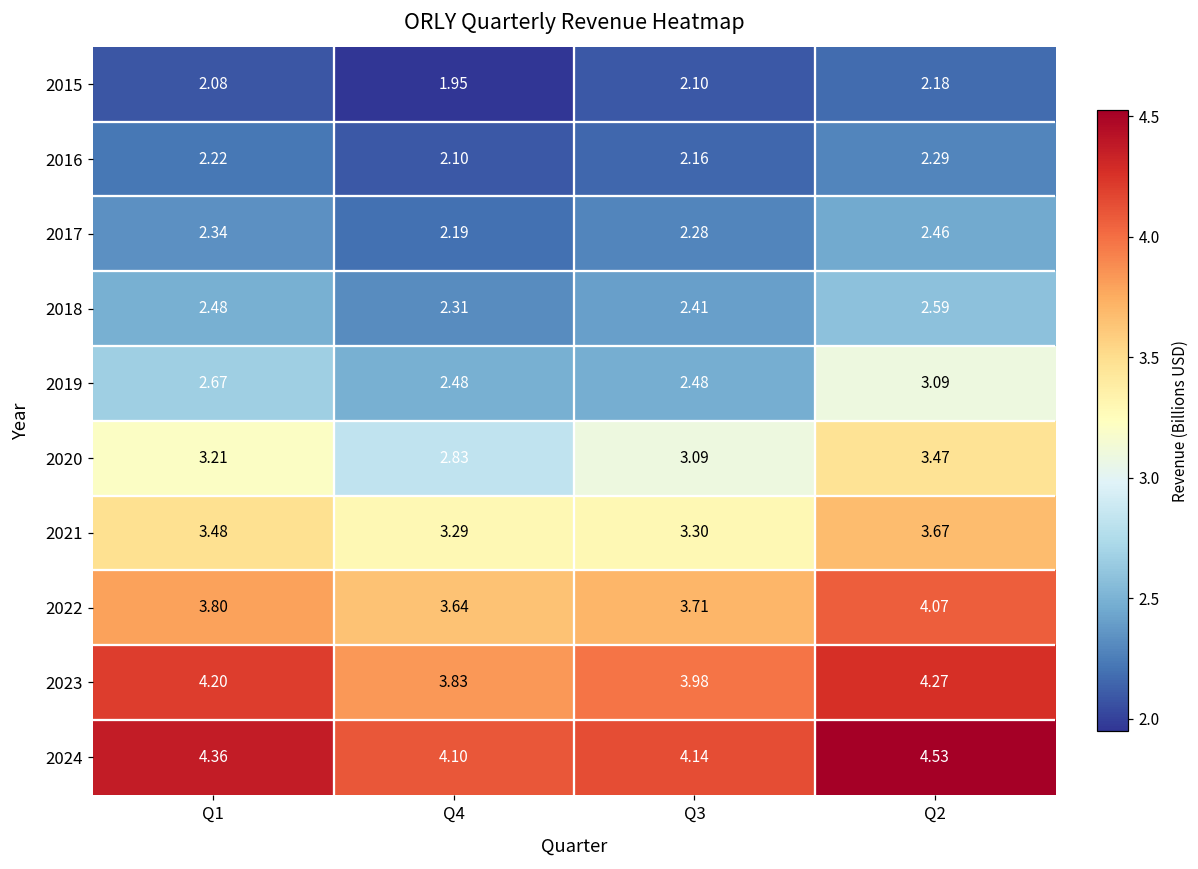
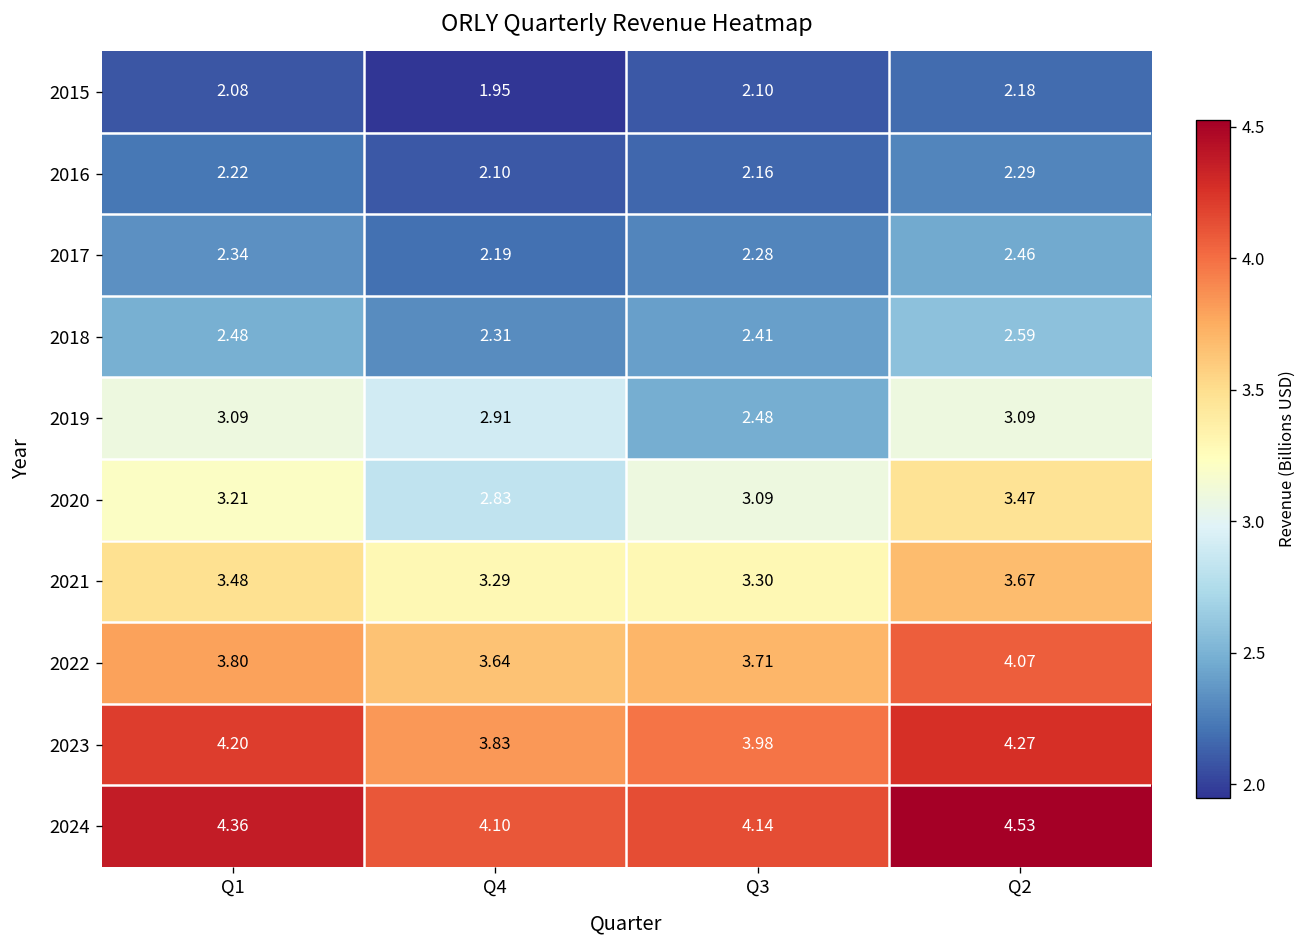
  {
    "2015": {
      "Q1": 2.08,
      "Q4": 1.95,
      "Q3": 2.10,
      "Q2": 2.18
    },
    "2016": {
      "Q1": 2.22,
      "Q4": 2.10,
      "Q3": 2.16,
      "Q2": 2.29
    },
    "2017": {
      "Q1": 2.34,
      "Q4": 2.19,
      "Q3": 2.28,
      "Q2": 2.46
    },
    "2018": {
      "Q1": 2.48,
      "Q4": 2.31,
      "Q3": 2.41,
      "Q2": 2.59
    },
    "2019": {
-     "Q1": 2.67,
-     "Q4": 2.48,
+     "Q1": 3.09,
+     "Q4": 2.91,
      "Q3": 2.48,
      "Q2": 3.09
    },
    "2020": {
      "Q1": 3.21,
      "Q4": 2.83,
      "Q3": 3.09,
      "Q2": 3.47
    },
    "2021": {
      "Q1": 3.48,
      "Q4": 3.29,
      "Q3": 3.30,
      "Q2": 3.67
    },
    "2022": {
      "Q1": 3.80,
      "Q4": 3.64,
      "Q3": 3.71,
      "Q2": 4.07
    },
    "2023": {
      "Q1": 4.20,
      "Q4": 3.83,
      "Q3": 3.98,
      "Q2": 4.27
    },
    "2024": {
      "Q1": 4.36,
      "Q4": 4.10,
      "Q3": 4.14,
      "Q2": 4.53
    }
  }
